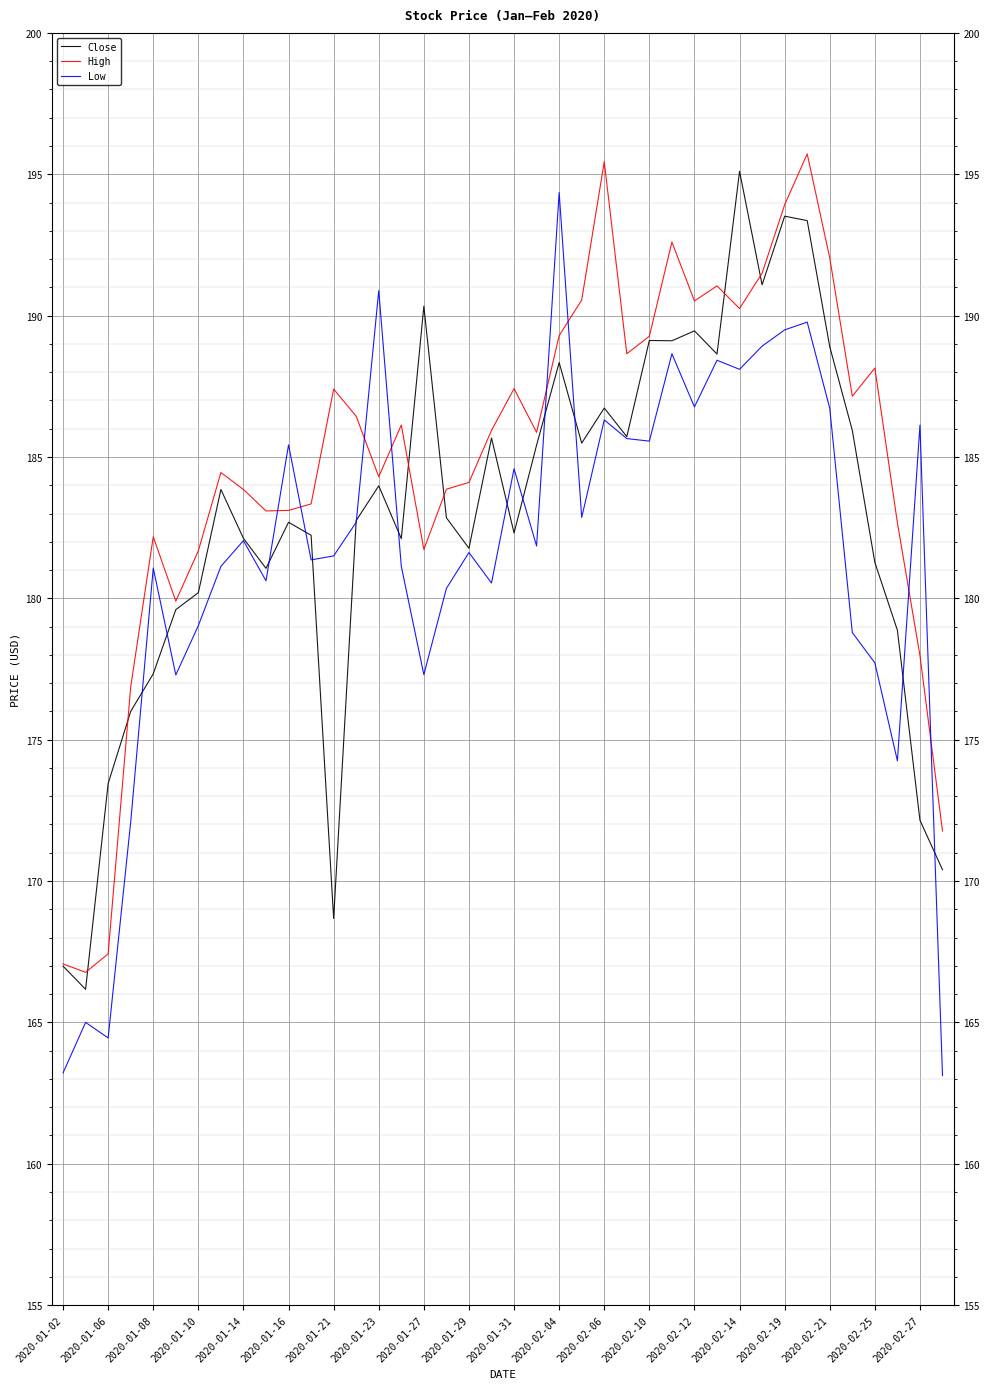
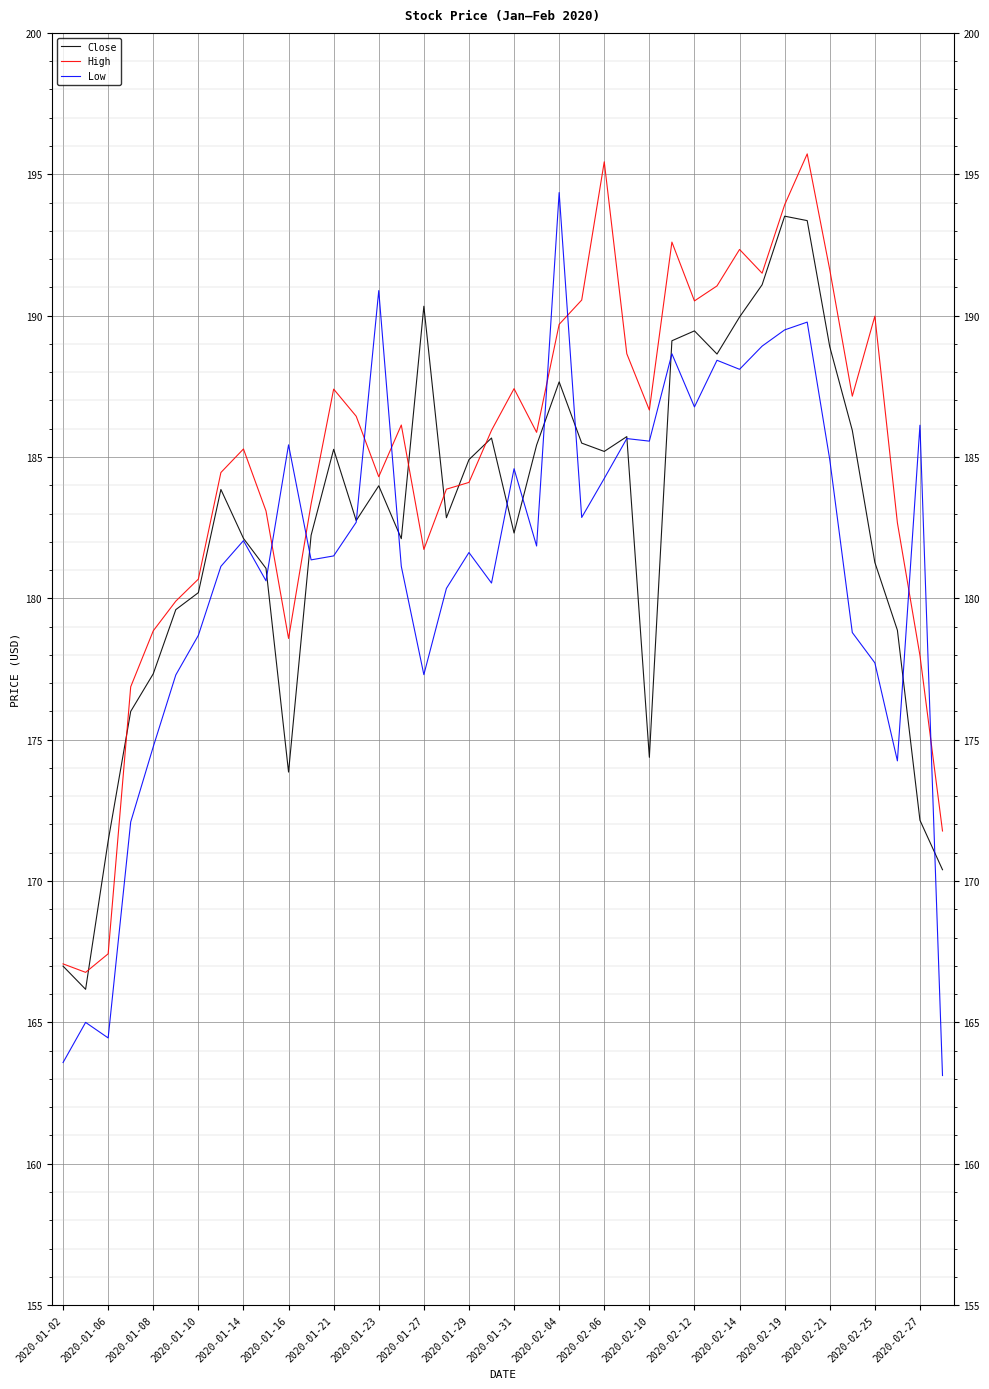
  {
    "Close": {
-     "2020-01-06": 173.4,
+     "2020-01-06": 171.4,
      "2020-01-08": 177.3,
      "2020-01-10": 180.2,
-     "2020-01-16": 182.7,
-     "2020-01-21": 168.7,
+     "2020-01-16": 173.9,
+     "2020-01-21": 185.3,
      "2020-01-23": 184.0,
      "2020-01-27": 190.3,
-     "2020-01-29": 181.8,
+     "2020-01-29": 184.9,
      "2020-01-31": 182.3,
-     "2020-02-04": 188.3,
-     "2020-02-06": 186.7,
-     "2020-02-10": 189.1,
+     "2020-02-04": 187.7,
+     "2020-02-06": 185.2,
+     "2020-02-10": 174.4,
      "2020-02-12": 189.5,
-     "2020-02-14": 195.1,
+     "2020-02-14": 189.9,
      "2020-02-19": 193.5,
      "2020-02-21": 188.9,
      "2020-02-25": 181.3,
      "2020-02-27": 172.1
    },
    "High": {
      "2020-01-06": 167.4,
-     "2020-01-08": 182.2,
-     "2020-01-10": 181.7,
-     "2020-01-14": 183.9,
-     "2020-01-16": 183.1,
+     "2020-01-08": 178.9,
+     "2020-01-10": 180.7,
+     "2020-01-14": 185.3,
+     "2020-01-16": 178.6,
      "2020-01-21": 187.4,
      "2020-01-23": 184.3,
      "2020-01-27": 181.7,
      "2020-01-29": 184.1,
      "2020-01-31": 187.4,
-     "2020-02-04": 189.3,
+     "2020-02-04": 189.7,
      "2020-02-06": 195.4,
-     "2020-02-10": 189.3,
+     "2020-02-10": 186.7,
      "2020-02-12": 190.5,
-     "2020-02-14": 190.3,
+     "2020-02-14": 192.3,
      "2020-02-19": 193.9,
-     "2020-02-21": 192.0,
-     "2020-02-25": 188.1,
+     "2020-02-21": 191.6,
+     "2020-02-25": 190.0,
      "2020-02-27": 178.0
    },
    "Low": {
-     "2020-01-02": 163.2,
+     "2020-01-02": 163.6,
      "2020-01-06": 164.4,
-     "2020-01-08": 181.1,
-     "2020-01-10": 179.0,
+     "2020-01-08": 174.8,
+     "2020-01-10": 178.7,
      "2020-01-16": 185.4,
      "2020-01-21": 181.5,
      "2020-01-23": 190.9,
      "2020-01-27": 177.3,
      "2020-01-29": 181.6,
      "2020-01-31": 184.6,
      "2020-02-04": 194.4,
-     "2020-02-06": 186.3,
+     "2020-02-06": 184.2,
      "2020-02-10": 185.6,
      "2020-02-12": 186.8,
      "2020-02-14": 188.1,
      "2020-02-19": 189.5,
-     "2020-02-21": 186.7,
+     "2020-02-21": 184.9,
      "2020-02-25": 177.7,
      "2020-02-27": 186.1
    }
  }
